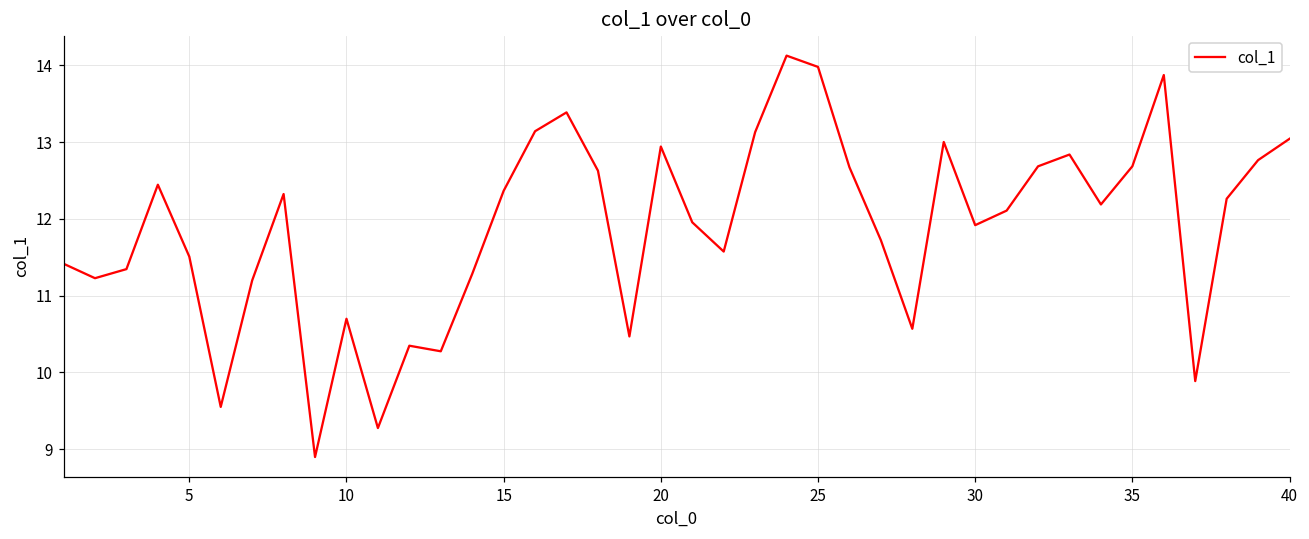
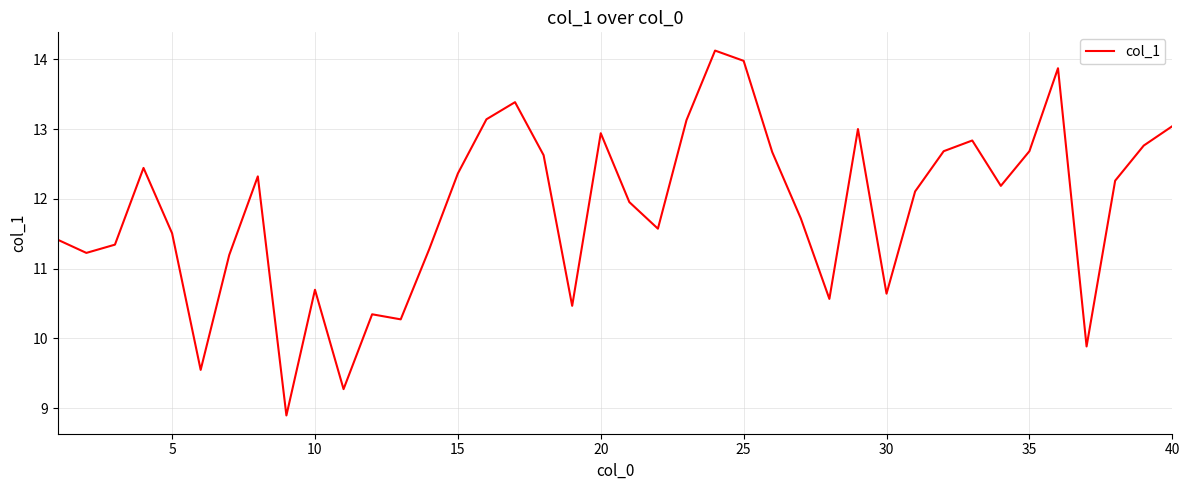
  {
    "5": 11.5,
    "10": 10.7,
    "15": 12.4,
    "20": 12.9,
    "25": 14.0,
-   "30": 11.9,
+   "30": 10.6,
    "35": 12.7,
    "40": 13.0
  }
